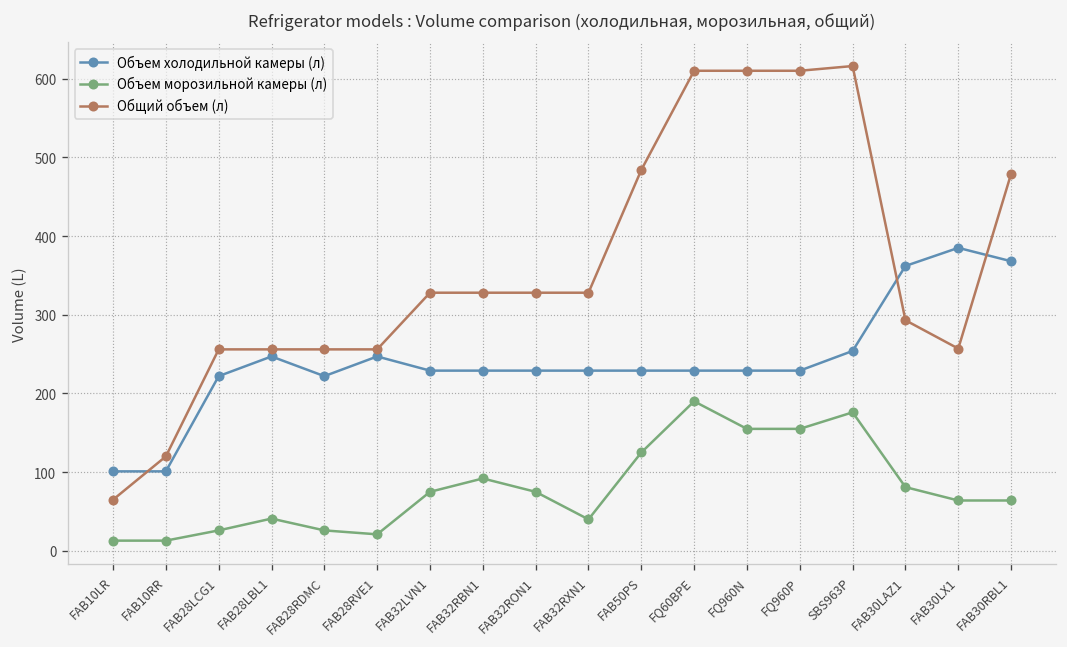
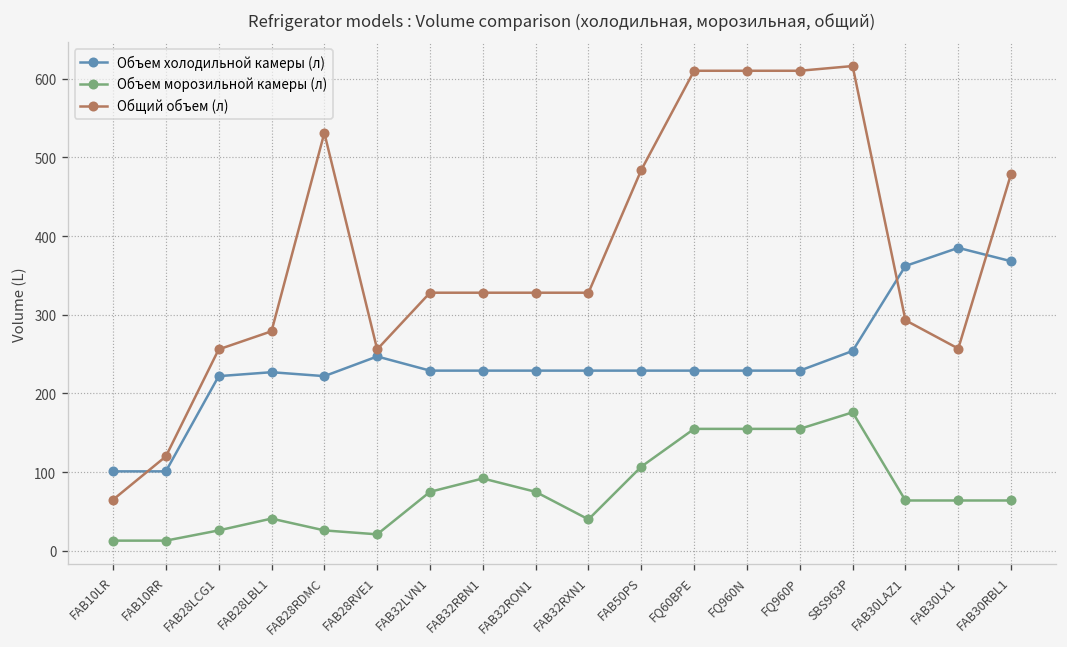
  {
    "Объем холодильной камеры (л)": {
      "FAB10LR": 100,
      "FAB10RR": 100,
      "FAB28LCG1": 220,
-     "FAB28LBL1": 250,
+     "FAB28LBL1": 230,
      "FAB28RDMC": 220,
      "FAB28RVE1": 250,
      "FAB32LVN1": 230,
      "FAB32RBN1": 230,
      "FAB32RON1": 230,
      "FAB32RXN1": 230,
      "FAB50PS": 230,
      "FQ60BPE": 230,
      "FQ960N": 230,
      "FQ960P": 230,
      "SBS963P": 250,
      "FAB30LAZ1": 360,
      "FAB30LX1": 390,
      "FAB30RBL1": 370
    },
    "Объем морозильной камеры (л)": {
      "FAB10LR": 10,
      "FAB10RR": 10,
      "FAB28LCG1": 30,
      "FAB28LBL1": 40,
      "FAB28RDMC": 30,
      "FAB28RVE1": 20,
      "FAB32LVN1": 80,
      "FAB32RBN1": 90,
      "FAB32RON1": 80,
      "FAB32RXN1": 40,
-     "FAB50PS": 130,
-     "FQ60BPE": 190,
+     "FAB50PS": 110,
+     "FQ60BPE": 160,
      "FQ960N": 160,
      "FQ960P": 160,
      "SBS963P": 180,
-     "FAB30LAZ1": 80,
+     "FAB30LAZ1": 60,
      "FAB30LX1": 60,
      "FAB30RBL1": 60
    },
    "Общий объем (л)": {
      "FAB10LR": 70,
      "FAB10RR": 120,
      "FAB28LCG1": 260,
-     "FAB28LBL1": 260,
-     "FAB28RDMC": 260,
+     "FAB28LBL1": 280,
+     "FAB28RDMC": 530,
      "FAB28RVE1": 260,
      "FAB32LVN1": 330,
      "FAB32RBN1": 330,
      "FAB32RON1": 330,
      "FAB32RXN1": 330,
      "FAB50PS": 480,
      "FQ60BPE": 610,
      "FQ960N": 610,
      "FQ960P": 610,
      "SBS963P": 620,
      "FAB30LAZ1": 290,
      "FAB30LX1": 260,
      "FAB30RBL1": 480
    }
  }
